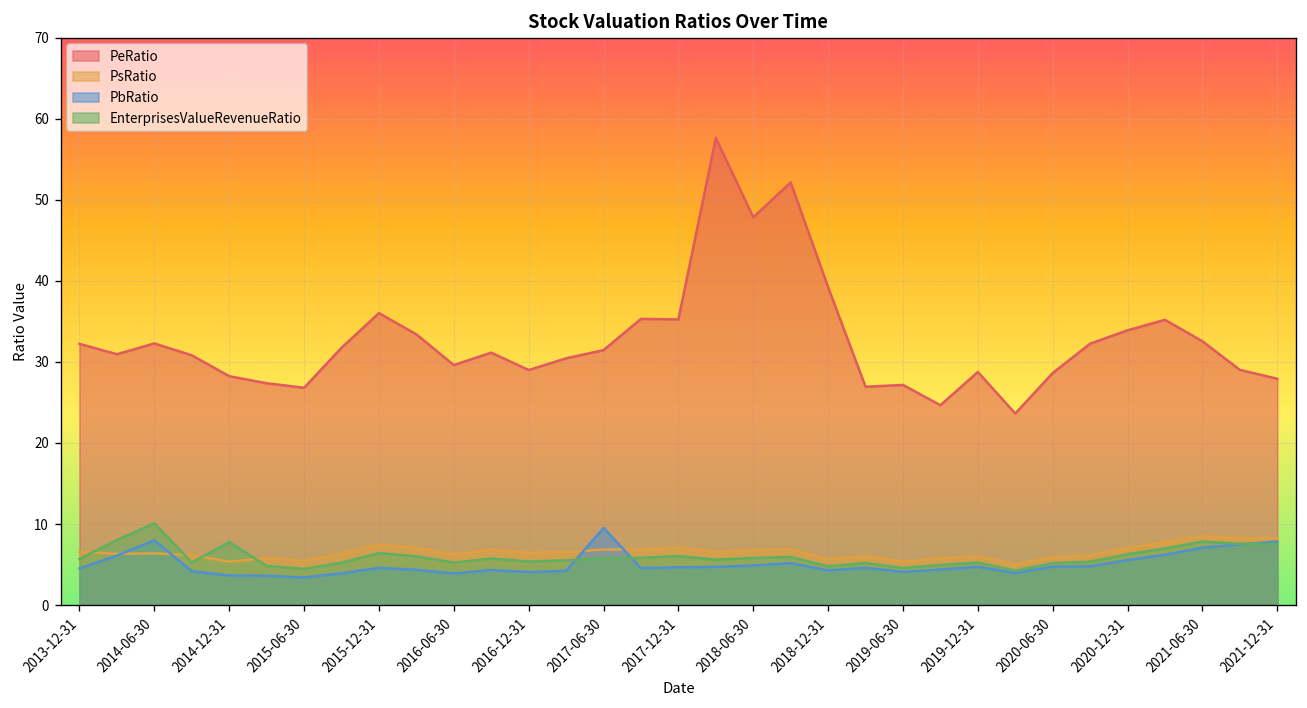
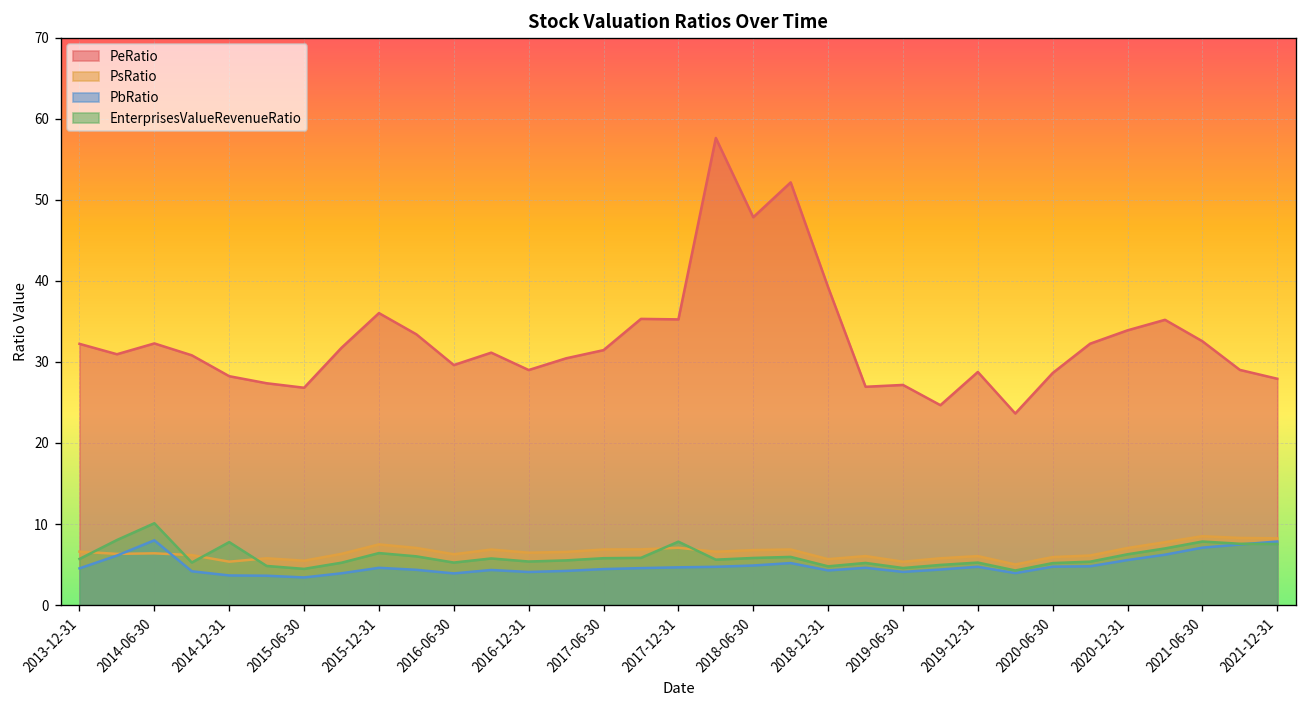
  {
    "PbRatio": {
      "2013-12-31": 5,
      "2014-06-30": 8,
      "2014-12-31": 4,
      "2015-06-30": 3,
      "2015-12-31": 5,
      "2016-06-30": 4,
      "2016-12-31": 4,
-     "2017-06-30": 10,
+     "2017-06-30": 4,
      "2017-12-31": 5,
      "2018-06-30": 5,
      "2018-12-31": 4,
      "2019-06-30": 4,
      "2019-12-31": 5,
      "2020-06-30": 5,
      "2020-12-31": 6,
      "2021-06-30": 7
    },
    "EnterprisesValueRevenueRatio": {
      "2013-12-31": 6,
      "2014-06-30": 10,
      "2014-12-31": 8,
      "2015-06-30": 4,
      "2015-12-31": 6,
      "2016-06-30": 5,
      "2016-12-31": 5,
      "2017-06-30": 6,
-     "2017-12-31": 6,
+     "2017-12-31": 8,
      "2018-06-30": 6,
      "2018-12-31": 5,
      "2019-06-30": 5,
      "2019-12-31": 5,
      "2020-06-30": 5,
      "2020-12-31": 6,
      "2021-06-30": 8
    }
  }
